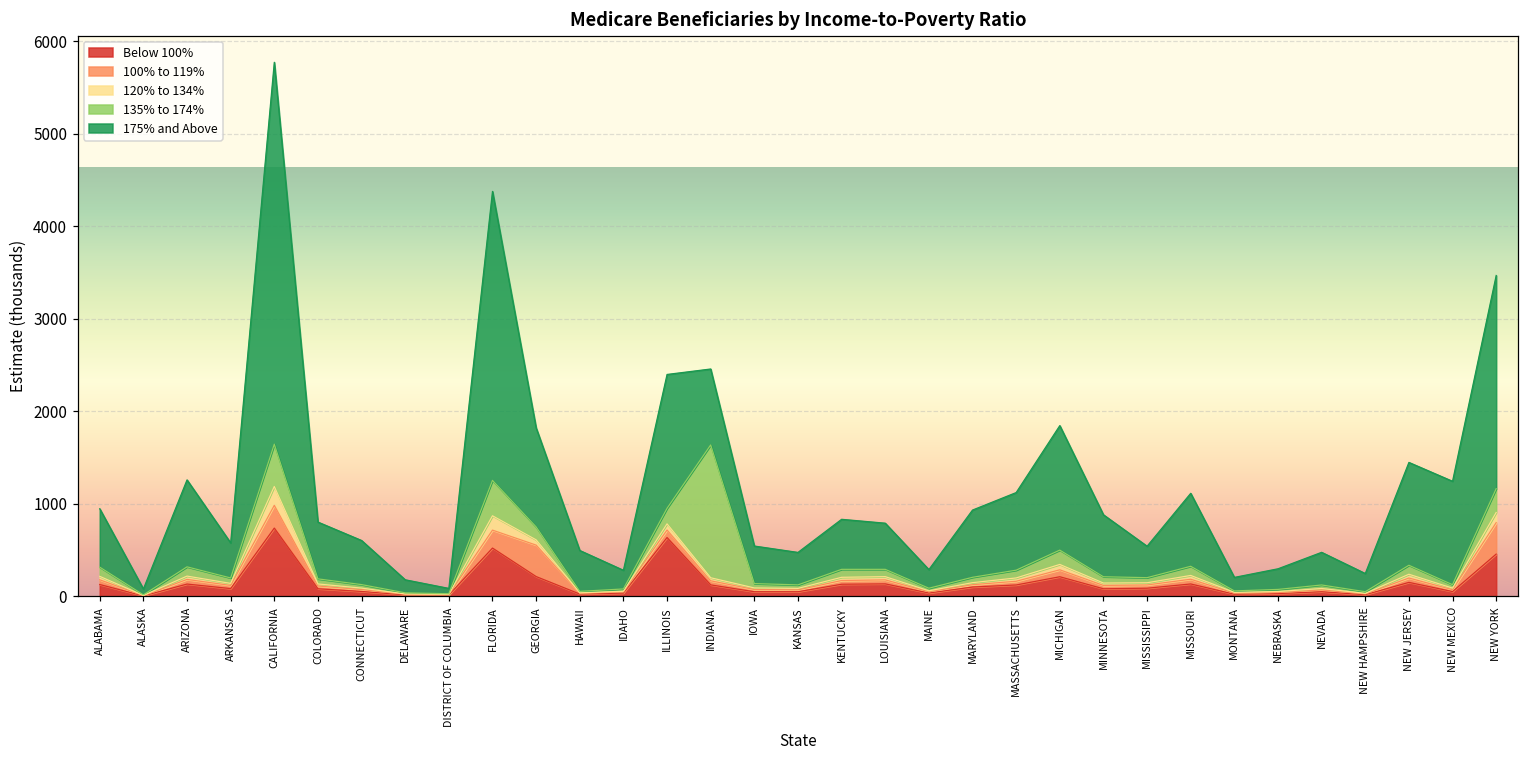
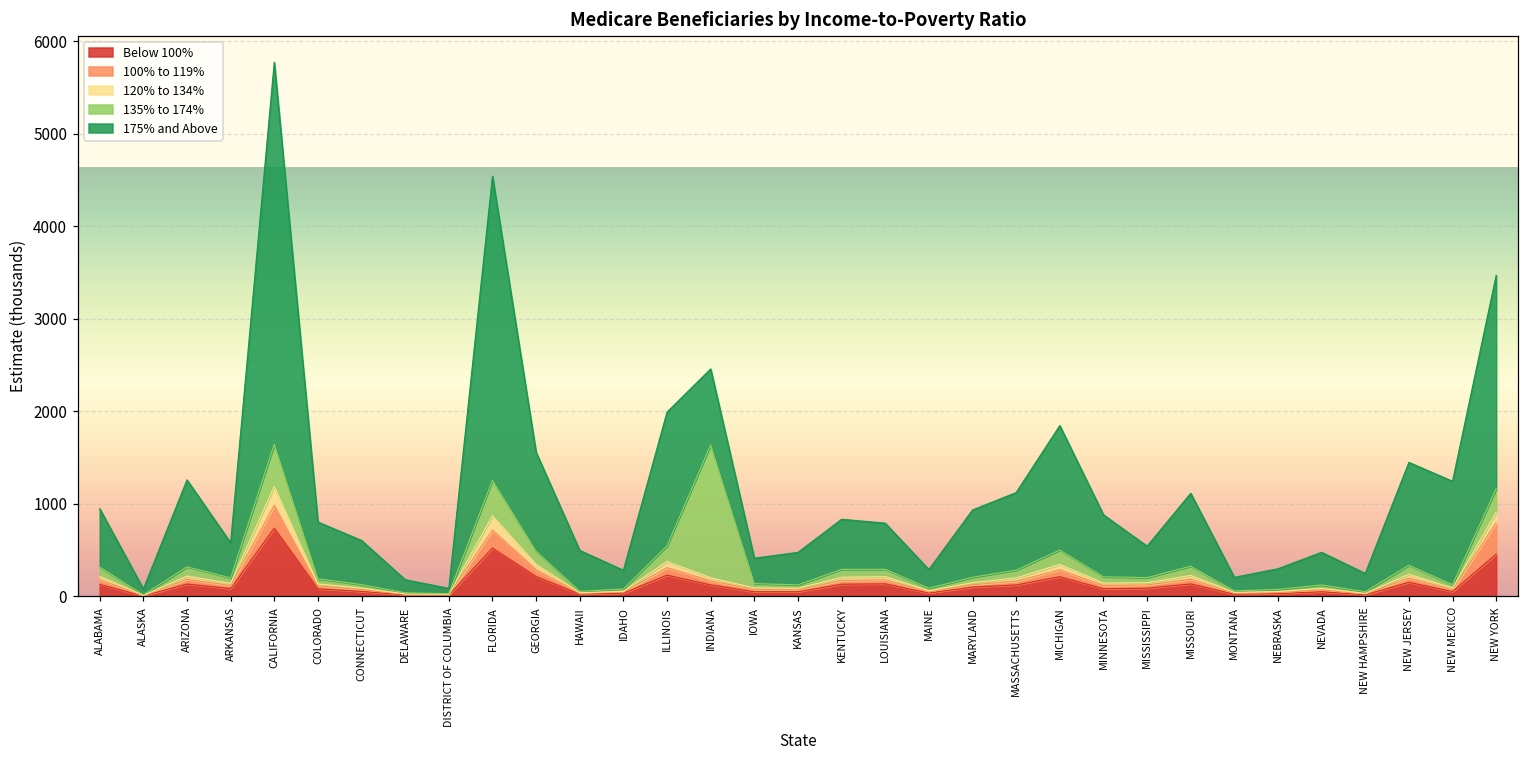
  {
    "Below 100%": {
      "ALABAMA": 100,
      "ARIZONA": 100,
      "ARKANSAS": 100,
      "CALIFORNIA": 700,
      "FLORIDA": 500,
      "GEORGIA": 200,
-     "ILLINOIS": 600,
+     "ILLINOIS": 200,
      "INDIANA": 100,
      "KENTUCKY": 100,
      "LOUISIANA": 100,
      "MASSACHUSETTS": 100,
      "MICHIGAN": 200,
      "MINNESOTA": 100,
      "MISSISSIPPI": 100,
      "MISSOURI": 100,
      "NEW JERSEY": 200,
      "NEW YORK": 500
    },
    "100% to 119%": {
      "ALABAMA": 100,
      "ARIZONA": 100,
      "CALIFORNIA": 200,
      "FLORIDA": 200,
-     "GEORGIA": 300,
+     "GEORGIA": 100,
      "ILLINOIS": 100,
      "INDIANA": 0,
      "KENTUCKY": 0,
      "LOUISIANA": 0,
      "MASSACHUSETTS": 0,
      "MICHIGAN": 100,
      "MISSOURI": 100,
      "NEW JERSEY": 0,
      "NEW YORK": 300
    },
    "120% to 134%": {
      "ALABAMA": 0,
      "ARIZONA": 0,
      "CALIFORNIA": 200,
      "FLORIDA": 200,
      "GEORGIA": 100,
      "ILLINOIS": 100,
      "INDIANA": 0,
      "KENTUCKY": 0,
      "LOUISIANA": 0,
      "MASSACHUSETTS": 0,
      "MICHIGAN": 100,
      "MISSOURI": 0,
      "NEW JERSEY": 0,
      "NEW YORK": 100
    },
    "135% to 174%": {
      "ALABAMA": 100,
      "ARIZONA": 100,
      "ARKANSAS": 100,
      "CALIFORNIA": 500,
      "COLORADO": 100,
      "CONNECTICUT": 0,
      "FLORIDA": 400,
      "GEORGIA": 100,
      "ILLINOIS": 200,
      "INDIANA": 1400,
      "IOWA": 0,
      "KANSAS": 0,
      "KENTUCKY": 100,
      "LOUISIANA": 100,
      "MARYLAND": 100,
      "MASSACHUSETTS": 100,
      "MICHIGAN": 200,
      "MINNESOTA": 100,
      "MISSISSIPPI": 100,
      "MISSOURI": 100,
      "NEVADA": 0,
      "NEW JERSEY": 100,
      "NEW MEXICO": 0,
      "NEW YORK": 300
    },
    "175% and Above": {
      "ALABAMA": 600,
      "ALASKA": 100,
      "ARIZONA": 900,
      "ARKANSAS": 400,
      "CALIFORNIA": 4100,
      "COLORADO": 600,
      "CONNECTICUT": 500,
      "DELAWARE": 100,
      "DISTRICT OF COLUMBIA": 100,
-     "FLORIDA": 3100,
+     "FLORIDA": 3300,
      "GEORGIA": 1100,
      "HAWAII": 400,
      "IDAHO": 200,
      "ILLINOIS": 1400,
      "INDIANA": 800,
-     "IOWA": 400,
+     "IOWA": 300,
      "KANSAS": 400,
      "KENTUCKY": 500,
      "LOUISIANA": 500,
      "MAINE": 200,
      "MARYLAND": 700,
      "MASSACHUSETTS": 800,
      "MICHIGAN": 1300,
      "MINNESOTA": 700,
      "MISSISSIPPI": 300,
      "MISSOURI": 800,
      "MONTANA": 100,
      "NEBRASKA": 200,
      "NEVADA": 400,
      "NEW HAMPSHIRE": 200,
      "NEW JERSEY": 1100,
      "NEW MEXICO": 1100,
      "NEW YORK": 2300
    }
  }
